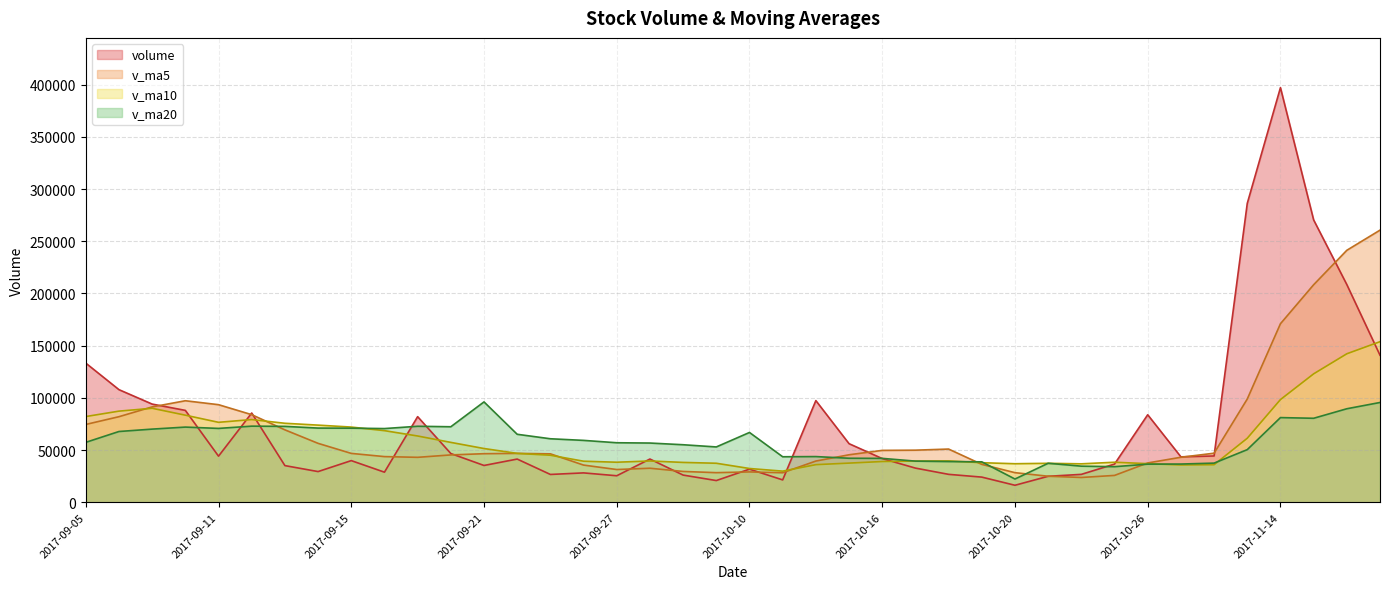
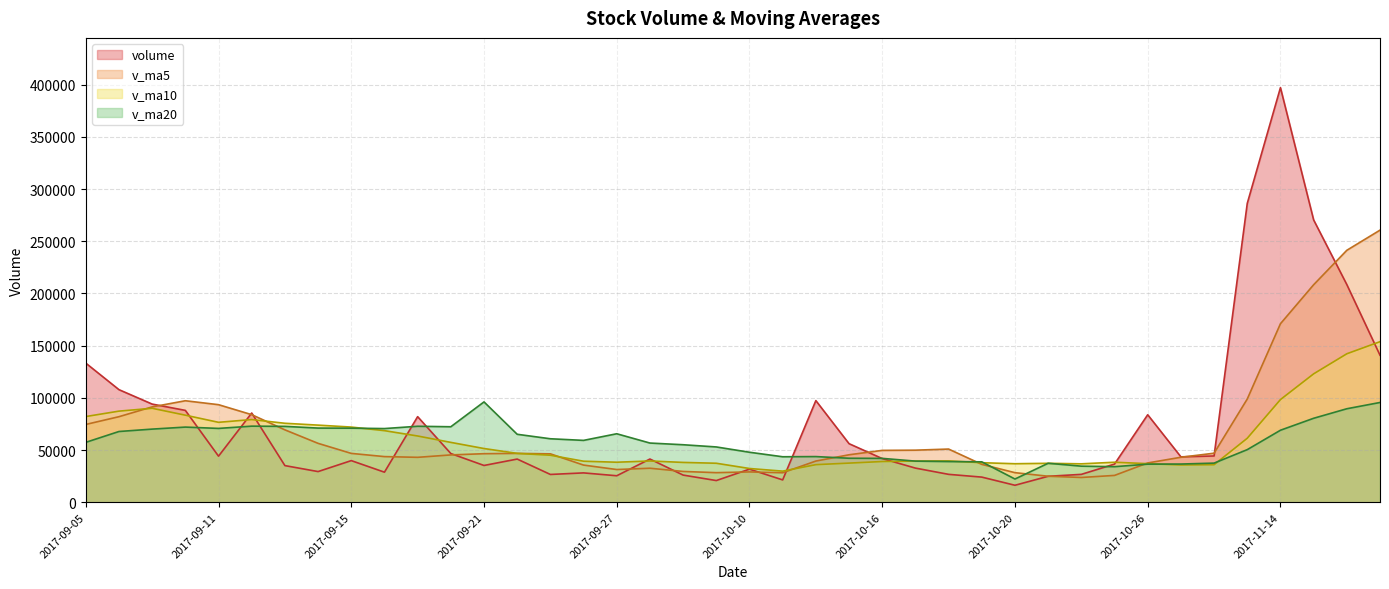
  {
    "v_ma20": {
      "2017-09-05": 57000,
      "2017-09-11": 71000,
      "2017-09-21": 96000,
-     "2017-09-27": 57000,
-     "2017-10-10": 67000,
+     "2017-09-27": 66000,
+     "2017-10-10": 48000,
      "2017-10-20": 22000,
-     "2017-11-14": 81000
+     "2017-11-14": 69000
    }
  }
